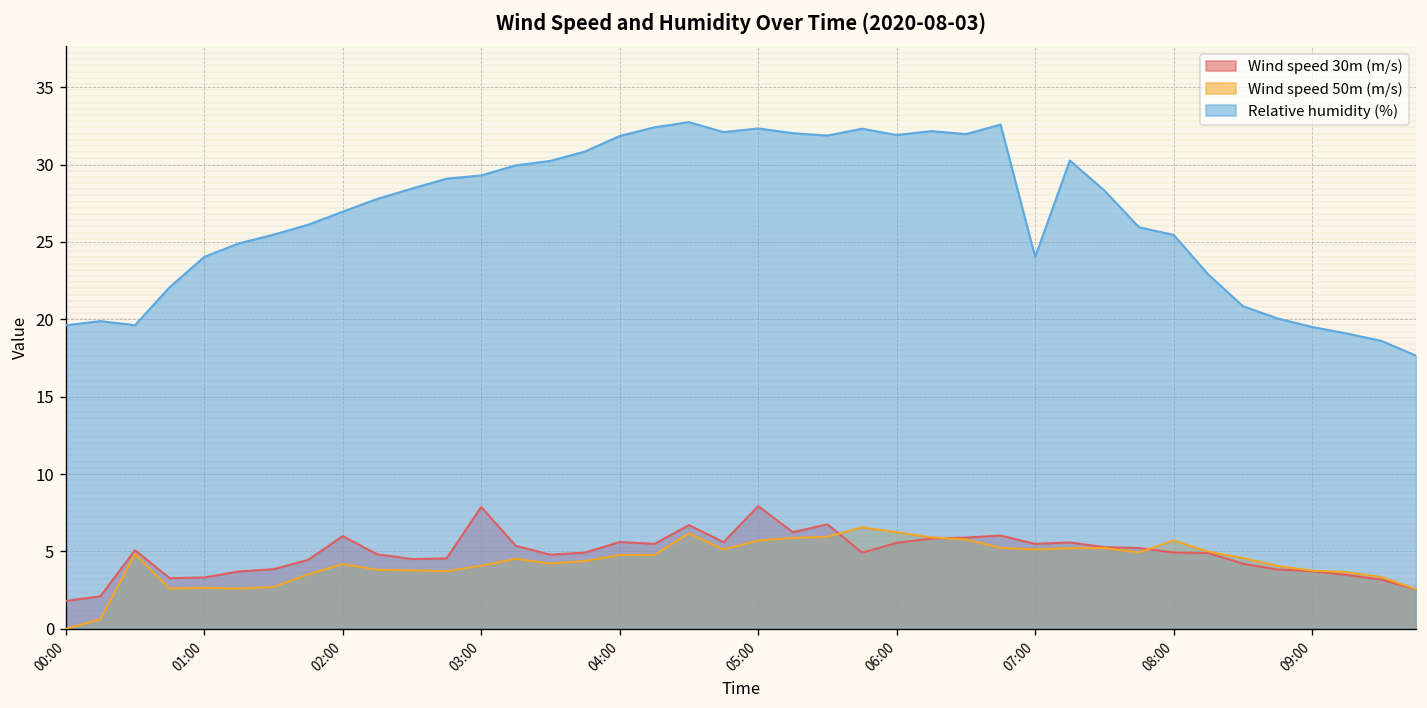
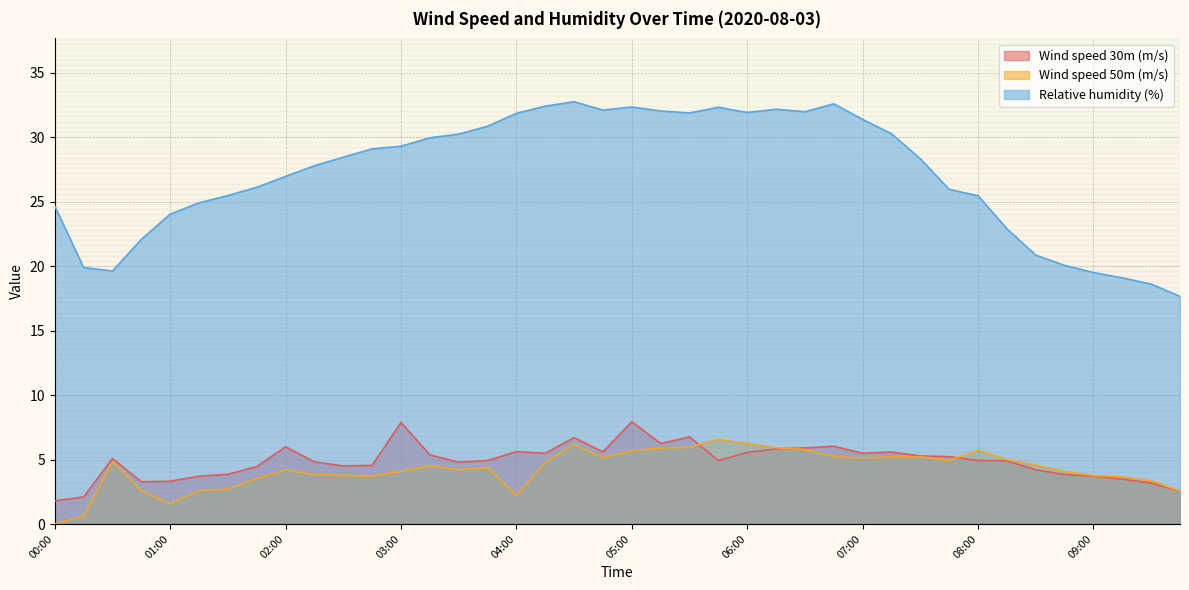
  {
    "Wind speed 30m (m/s)": {
      "00:00": 1.8,
      "01:00": 3.3,
      "02:00": 6.0,
      "03:00": 7.9,
      "04:00": 5.6,
      "05:00": 7.9,
      "06:00": 5.6,
      "07:00": 5.5,
      "08:00": 4.9
    },
    "Wind speed 50m (m/s)": {
      "00:00": 0.0,
-     "01:00": 2.7,
+     "01:00": 1.6,
      "02:00": 4.2,
      "03:00": 4.1,
-     "04:00": 4.8,
+     "04:00": 2.2,
      "05:00": 5.7,
      "06:00": 6.2,
      "07:00": 5.1,
      "08:00": 5.7
    },
    "Relative humidity (%)": {
-     "00:00": 19.6,
+     "00:00": 24.6,
      "01:00": 24.0,
      "02:00": 27.0,
      "03:00": 29.3,
      "04:00": 31.8,
      "05:00": 32.3,
      "06:00": 31.9,
-     "07:00": 24.0,
+     "07:00": 31.4,
      "08:00": 25.5,
      "09:00": 19.5
    }
  }
